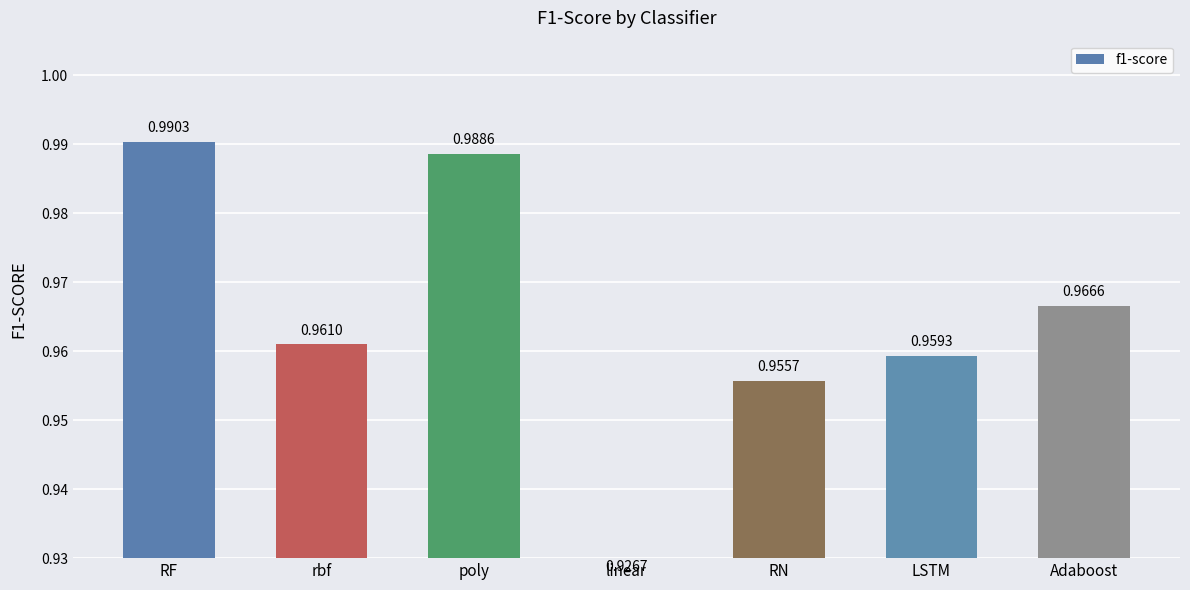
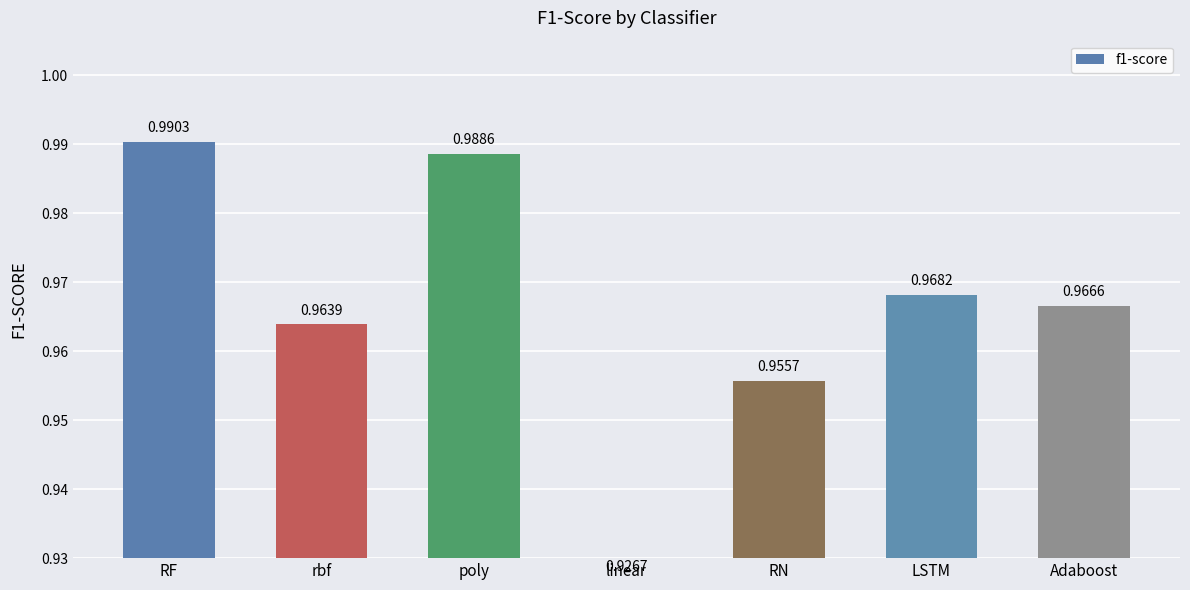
  {
    "RF": 0.9903,
-   "rbf": 0.9610,
+   "rbf": 0.9639,
    "poly": 0.9886,
    "RN": 0.9557,
-   "LSTM": 0.9593,
+   "LSTM": 0.9682,
    "Adaboost": 0.9666
  }
